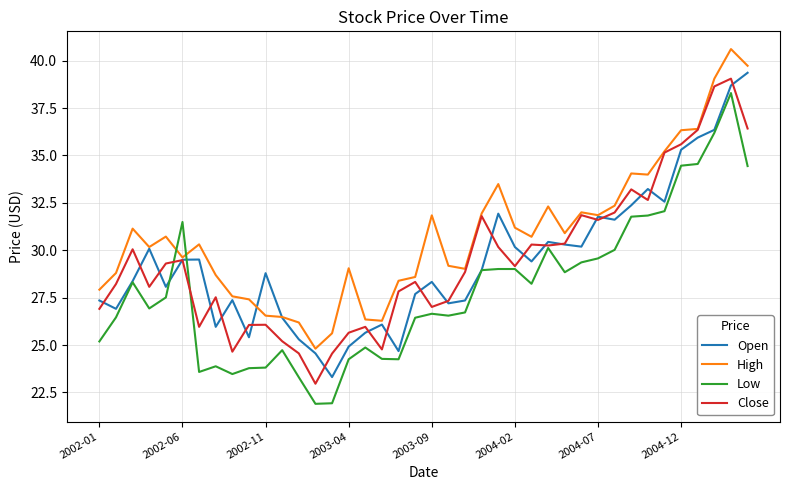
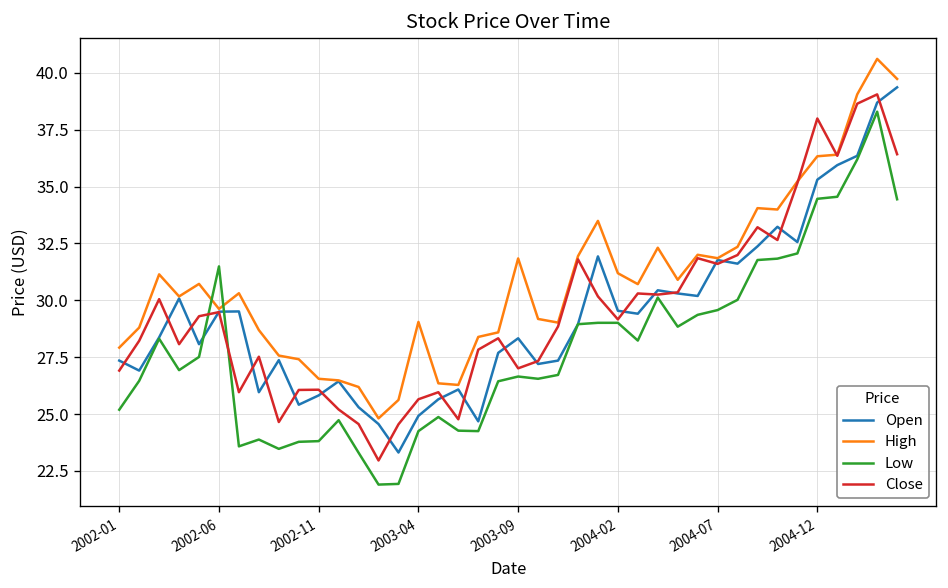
  {
    "Open": {
      "2002-01": 27.4,
-     "2002-11": 28.8,
+     "2002-11": 25.8,
      "2003-04": 24.9,
      "2003-09": 28.3,
-     "2004-02": 30.2,
+     "2004-02": 29.5,
      "2004-12": 35.3
    },
    "High": {
      "2002-01": 27.9,
      "2002-11": 26.6,
      "2003-04": 29.1,
      "2003-09": 31.8,
      "2004-02": 31.2,
      "2004-12": 36.3
    },
    "Low": {
      "2002-01": 25.2,
      "2002-06": 31.5,
      "2002-11": 23.8,
      "2003-04": 24.3,
      "2003-09": 26.7,
      "2004-02": 29.0,
      "2004-07": 29.6,
      "2004-12": 34.5
    },
    "Close": {
      "2002-01": 26.9,
      "2002-11": 26.1,
      "2003-04": 25.7,
      "2003-09": 27.0,
      "2004-02": 29.2,
      "2004-07": 31.6,
-     "2004-12": 35.6
+     "2004-12": 38.0
    }
  }
